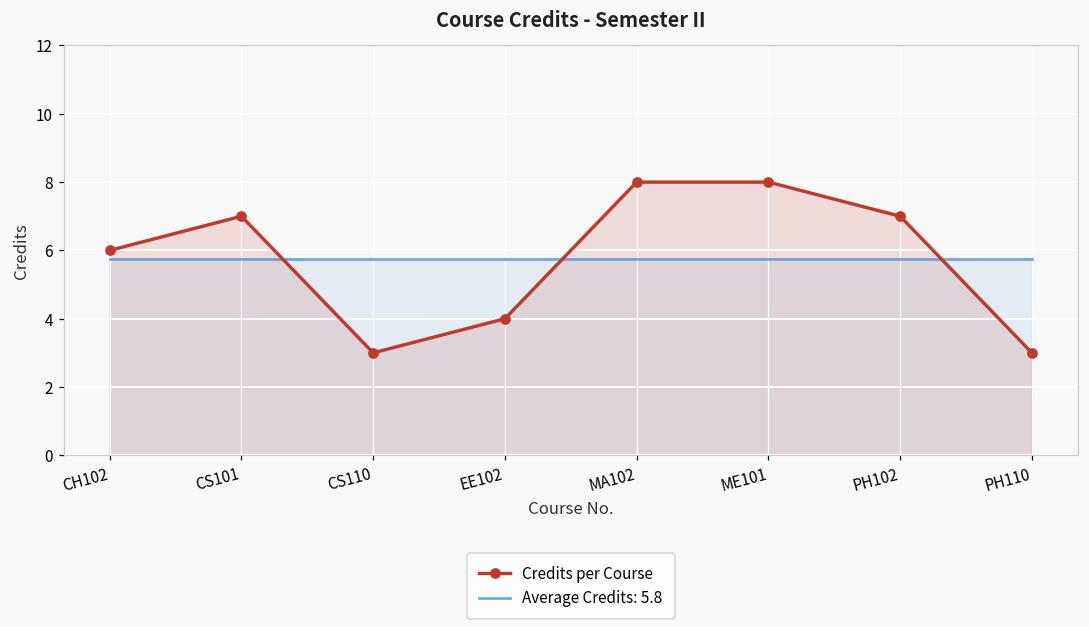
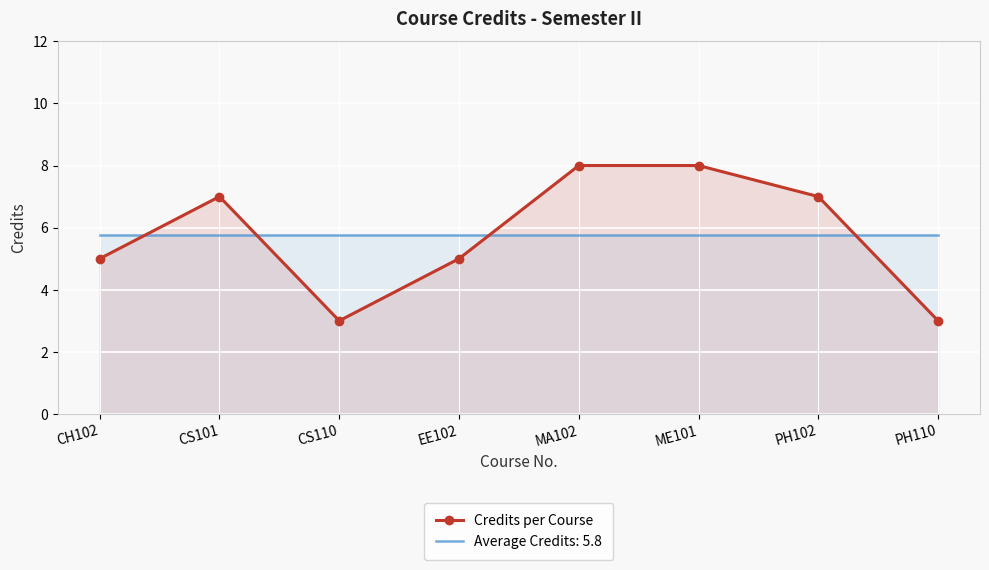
  {
    "Credits per Course": {
-     "CH102": 6,
+     "CH102": 5,
      "CS101": 7,
      "CS110": 3,
-     "EE102": 4,
+     "EE102": 5,
      "MA102": 8,
      "ME101": 8,
      "PH102": 7,
      "PH110": 3
    },
    "Average Credits: 5.8": {
      "CH102": 5.8,
      "CS101": 5.8,
      "CS110": 5.8,
      "EE102": 5.8,
      "MA102": 5.8,
      "ME101": 5.8,
      "PH102": 5.8,
      "PH110": 5.8
    }
  }
